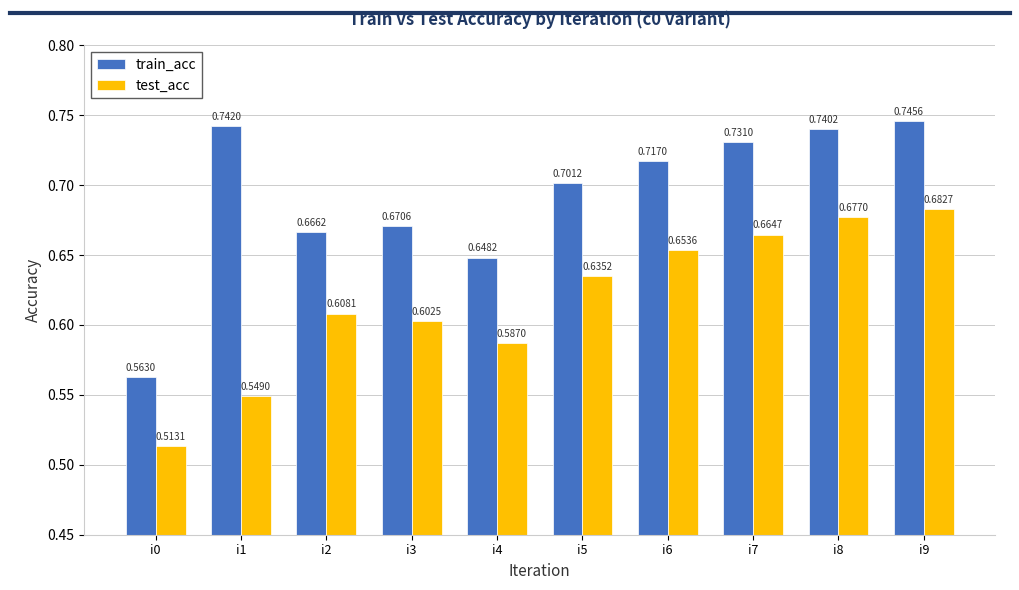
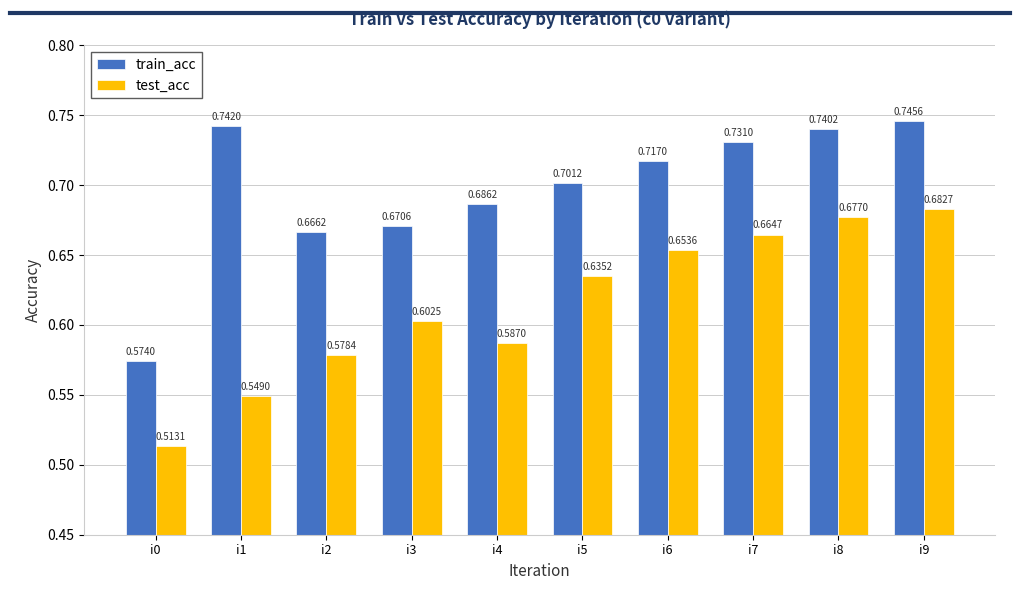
  {
    "train_acc": {
-     "i0": 0.5630,
+     "i0": 0.5740,
      "i1": 0.7420,
      "i2": 0.6662,
      "i3": 0.6706,
-     "i4": 0.6482,
+     "i4": 0.6862,
      "i5": 0.7012,
      "i6": 0.7170,
      "i7": 0.7310,
      "i8": 0.7402,
      "i9": 0.7456
    },
    "test_acc": {
      "i0": 0.5131,
      "i1": 0.5490,
-     "i2": 0.6081,
+     "i2": 0.5784,
      "i3": 0.6025,
      "i4": 0.5870,
      "i5": 0.6352,
      "i6": 0.6536,
      "i7": 0.6647,
      "i8": 0.6770,
      "i9": 0.6827
    }
  }
